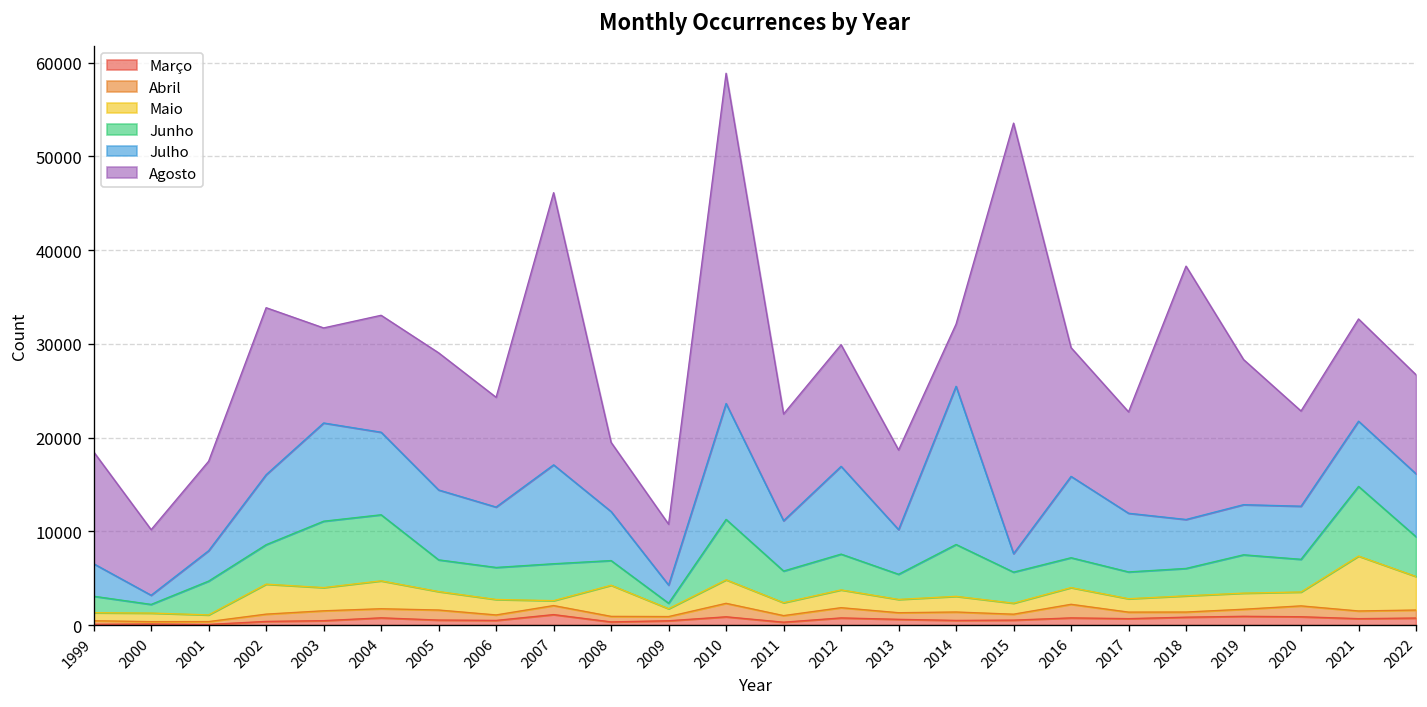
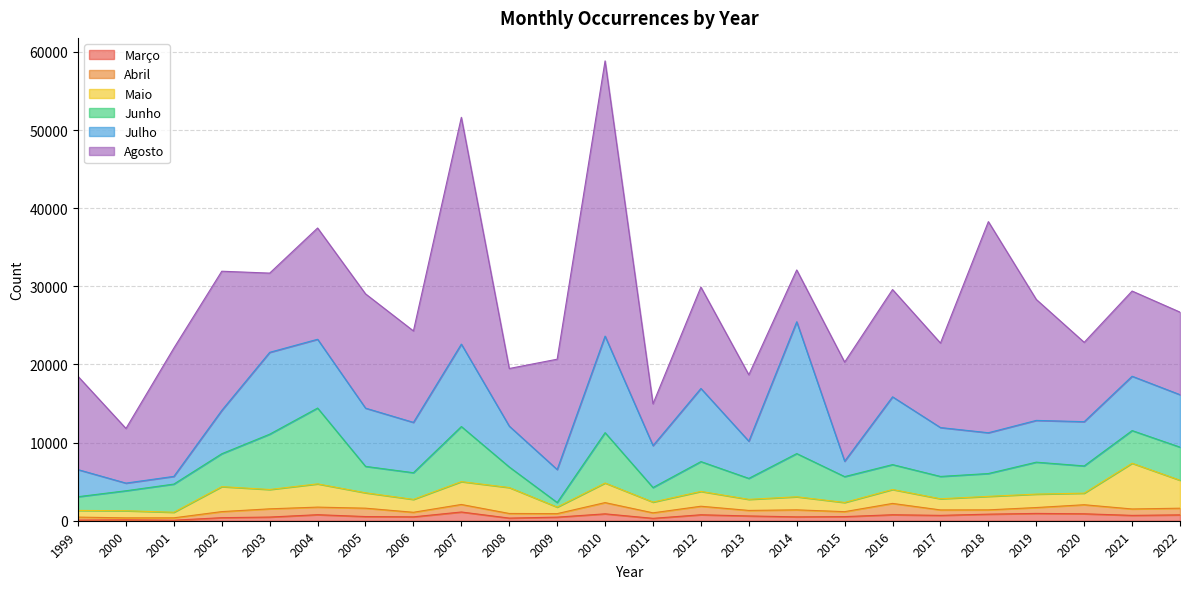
  {
    "Maio": {
      "1999": 1000,
      "2000": 1000,
      "2001": 1000,
      "2002": 3000,
      "2003": 2000,
      "2004": 3000,
      "2005": 2000,
      "2006": 2000,
-     "2007": 1000,
+     "2007": 3000,
      "2008": 3000,
      "2009": 1000,
      "2010": 3000,
      "2011": 1000,
      "2012": 2000,
      "2013": 1000,
      "2014": 2000,
      "2015": 1000,
      "2016": 2000,
      "2017": 1000,
      "2018": 2000,
      "2019": 2000,
      "2020": 1000,
      "2021": 6000,
      "2022": 4000
    },
    "Junho": {
      "1999": 2000,
-     "2000": 1000,
+     "2000": 3000,
      "2001": 4000,
      "2002": 4000,
      "2003": 7000,
-     "2004": 7000,
+     "2004": 10000,
      "2005": 3000,
      "2006": 3000,
-     "2007": 4000,
+     "2007": 7000,
      "2008": 3000,
      "2009": 1000,
      "2010": 6000,
-     "2011": 3000,
+     "2011": 2000,
      "2012": 4000,
      "2013": 3000,
      "2014": 6000,
      "2015": 3000,
      "2016": 3000,
      "2017": 3000,
      "2018": 3000,
      "2019": 4000,
      "2020": 3000,
-     "2021": 7000,
+     "2021": 4000,
      "2022": 4000
    },
    "Julho": {
      "1999": 3000,
      "2000": 1000,
-     "2001": 3000,
-     "2002": 7000,
+     "2001": 1000,
+     "2002": 6000,
      "2003": 10000,
      "2004": 9000,
      "2005": 7000,
      "2006": 6000,
      "2007": 11000,
      "2008": 5000,
-     "2009": 2000,
+     "2009": 4000,
      "2010": 12000,
      "2011": 5000,
      "2012": 9000,
      "2013": 5000,
      "2014": 17000,
      "2015": 2000,
      "2016": 9000,
      "2017": 6000,
      "2018": 5000,
      "2019": 5000,
      "2020": 6000,
      "2021": 7000,
      "2022": 7000
    },
    "Agosto": {
      "1999": 12000,
      "2000": 7000,
-     "2001": 10000,
+     "2001": 16000,
      "2002": 18000,
      "2003": 10000,
-     "2004": 12000,
+     "2004": 14000,
      "2005": 15000,
      "2006": 12000,
      "2007": 29000,
      "2008": 7000,
-     "2009": 6000,
+     "2009": 14000,
      "2010": 35000,
-     "2011": 11000,
+     "2011": 5000,
      "2012": 13000,
      "2013": 8000,
      "2014": 7000,
-     "2015": 46000,
+     "2015": 13000,
      "2016": 14000,
      "2017": 11000,
      "2018": 27000,
      "2019": 15000,
      "2020": 10000,
      "2021": 11000,
      "2022": 11000
    }
  }
